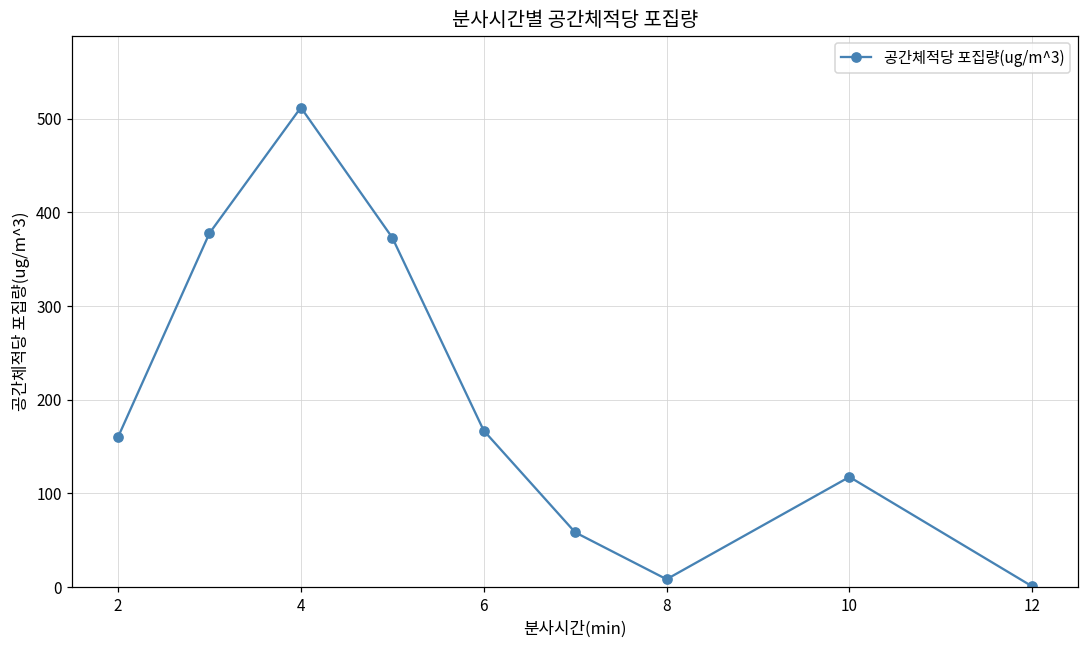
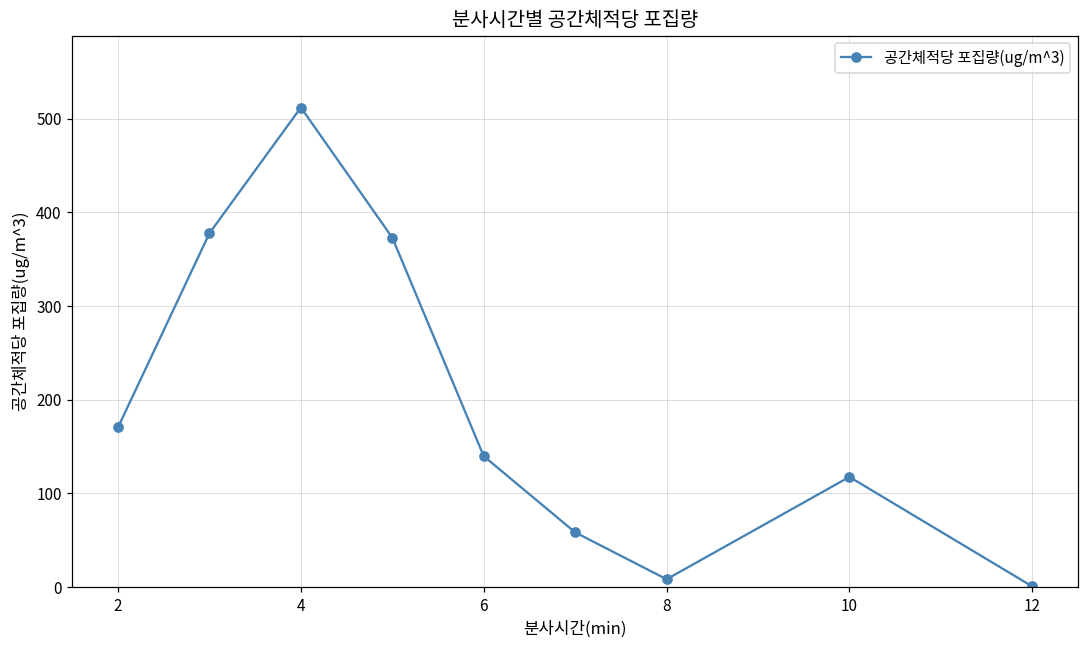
  {
-   "2": 160,
+   "2": 170,
    "4": 510,
-   "6": 170,
+   "6": 140,
    "8": 10,
    "10": 120,
    "12": 0
  }
